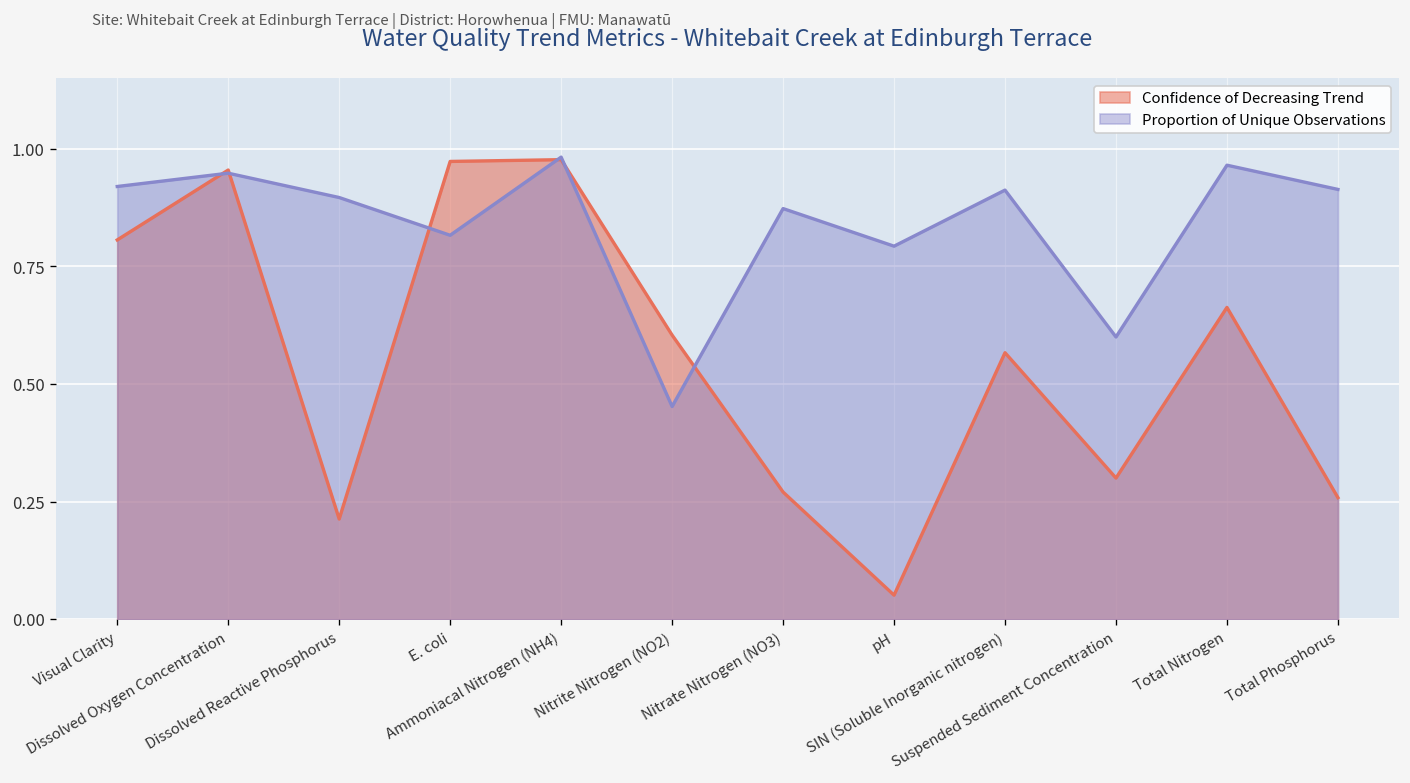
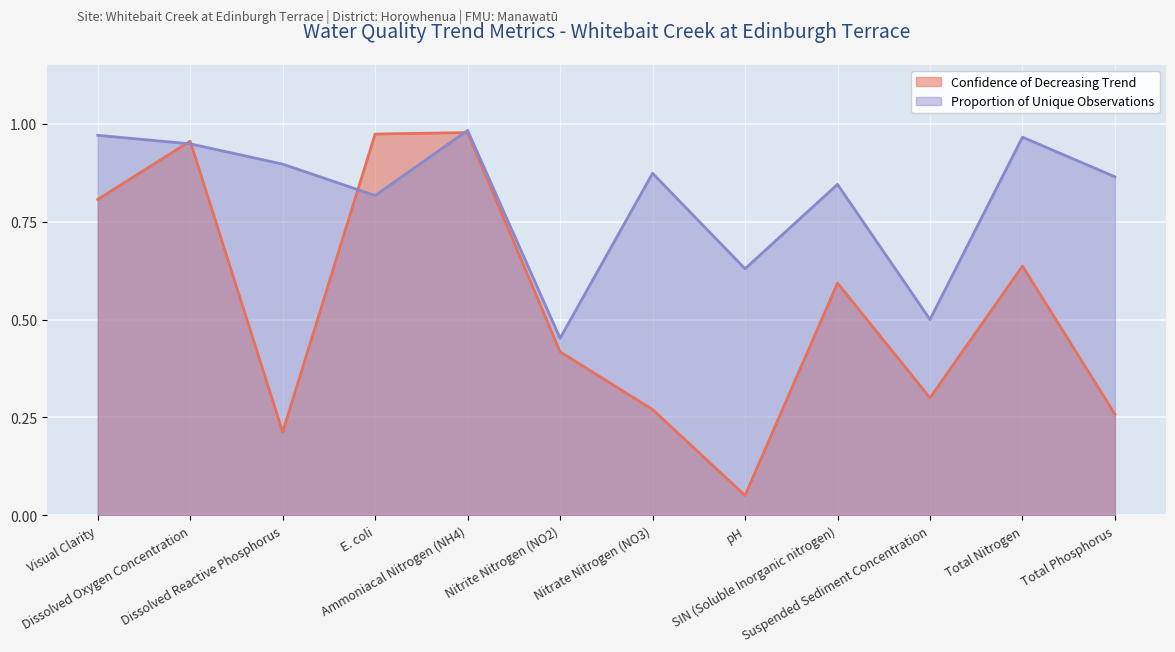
  {
    "Confidence of Decreasing Trend": {
      "Visual Clarity": 0.81,
      "Dissolved Oxygen Concentration": 0.96,
      "Dissolved Reactive Phosphorus": 0.21,
      "E. coli": 0.97,
-     "Nitrite Nitrogen (NO2)": 0.60,
+     "Nitrite Nitrogen (NO2)": 0.42,
      "Nitrate Nitrogen (NO3)": 0.27,
      "pH": 0.05,
-     "SIN (Soluble Inorganic nitrogen)": 0.57,
+     "SIN (Soluble Inorganic nitrogen)": 0.59,
      "Suspended Sediment Concentration": 0.30,
-     "Total Nitrogen": 0.66,
+     "Total Nitrogen": 0.64,
      "Total Phosphorus": 0.26
    },
    "Proportion of Unique Observations": {
-     "Visual Clarity": 0.92,
+     "Visual Clarity": 0.97,
      "Dissolved Oxygen Concentration": 0.95,
      "Dissolved Reactive Phosphorus": 0.90,
      "E. coli": 0.82,
      "Nitrite Nitrogen (NO2)": 0.45,
      "Nitrate Nitrogen (NO3)": 0.87,
-     "pH": 0.79,
-     "SIN (Soluble Inorganic nitrogen)": 0.91,
-     "Suspended Sediment Concentration": 0.6,
+     "pH": 0.63,
+     "SIN (Soluble Inorganic nitrogen)": 0.84,
+     "Suspended Sediment Concentration": 0.5,
      "Total Nitrogen": 0.97,
-     "Total Phosphorus": 0.91
+     "Total Phosphorus": 0.86
    }
  }
